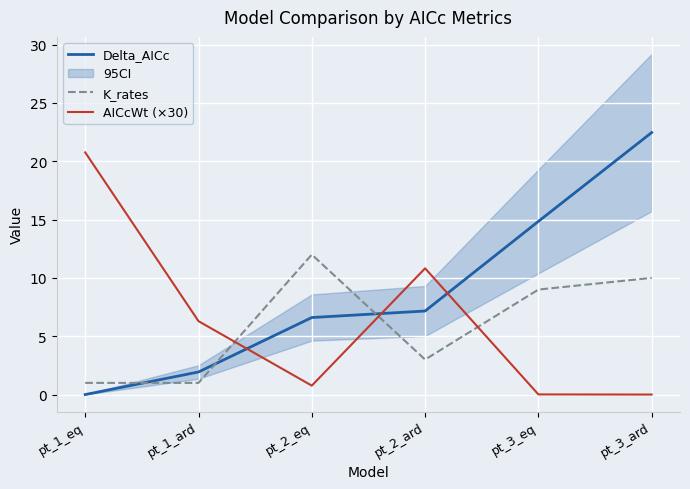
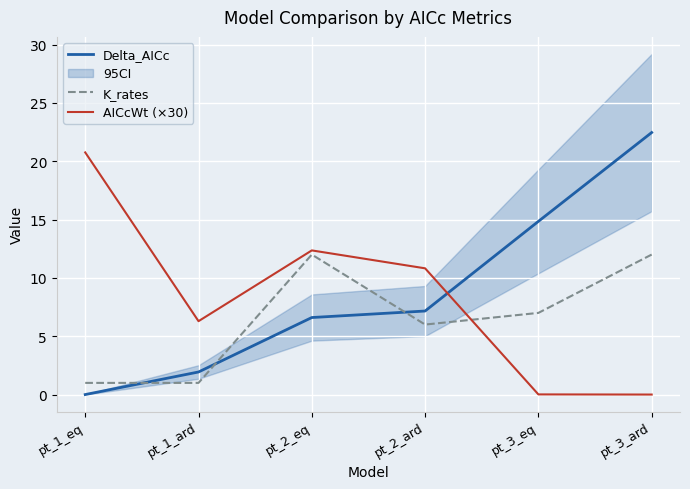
  {
    "K_rates": {
      "pt_1_eq": 1,
      "pt_1_ard": 1,
      "pt_2_eq": 12,
-     "pt_2_ard": 3,
-     "pt_3_eq": 9,
-     "pt_3_ard": 10
+     "pt_2_ard": 6,
+     "pt_3_eq": 7,
+     "pt_3_ard": 12
    },
    "AICcWt (×30)": {
      "pt_1_eq": 20.8,
      "pt_1_ard": 6.3,
-     "pt_2_eq": 0.8,
+     "pt_2_eq": 12.4,
      "pt_2_ard": 10.8,
      "pt_3_eq": 0.0,
      "pt_3_ard": 0.0
    }
  }
